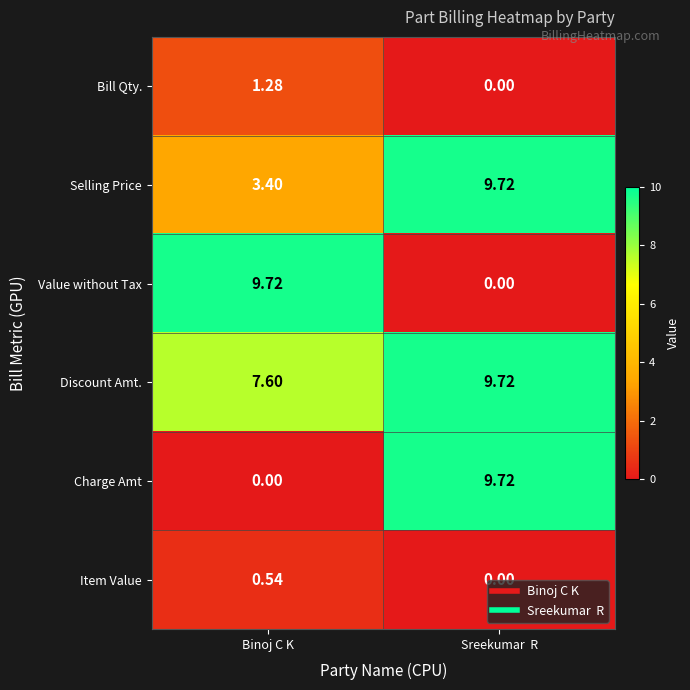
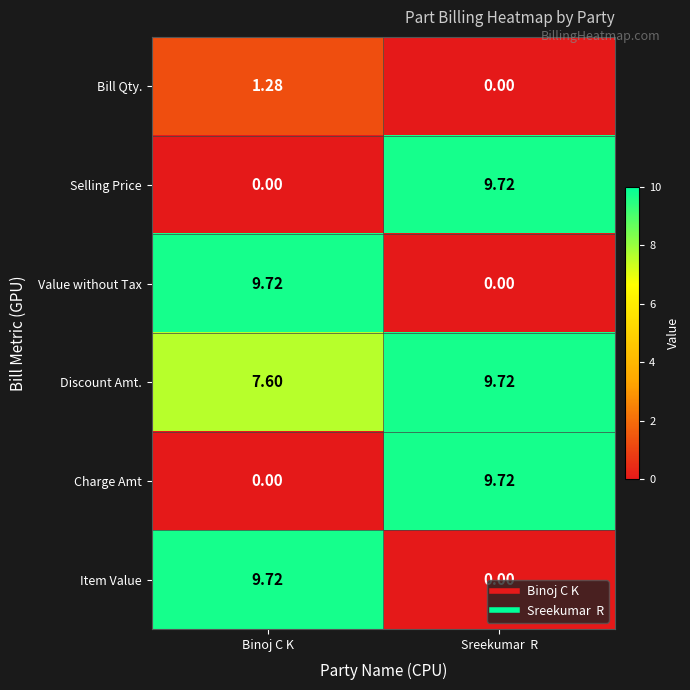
  {
    "Bill Qty.": {
      "Binoj C K": 1.28,
      "Sreekumar R": 0.00
    },
    "Selling Price": {
-     "Binoj C K": 3.40,
+     "Binoj C K": 0.00,
      "Sreekumar R": 9.72
    },
    "Value without Tax": {
      "Binoj C K": 9.72,
      "Sreekumar R": 0.00
    },
    "Discount Amt.": {
      "Binoj C K": 7.60,
      "Sreekumar R": 9.72
    },
    "Charge Amt": {
      "Binoj C K": 0.00,
      "Sreekumar R": 9.72
    },
    "Item Value": {
-     "Binoj C K": 0.54
+     "Binoj C K": 9.72
    }
  }
